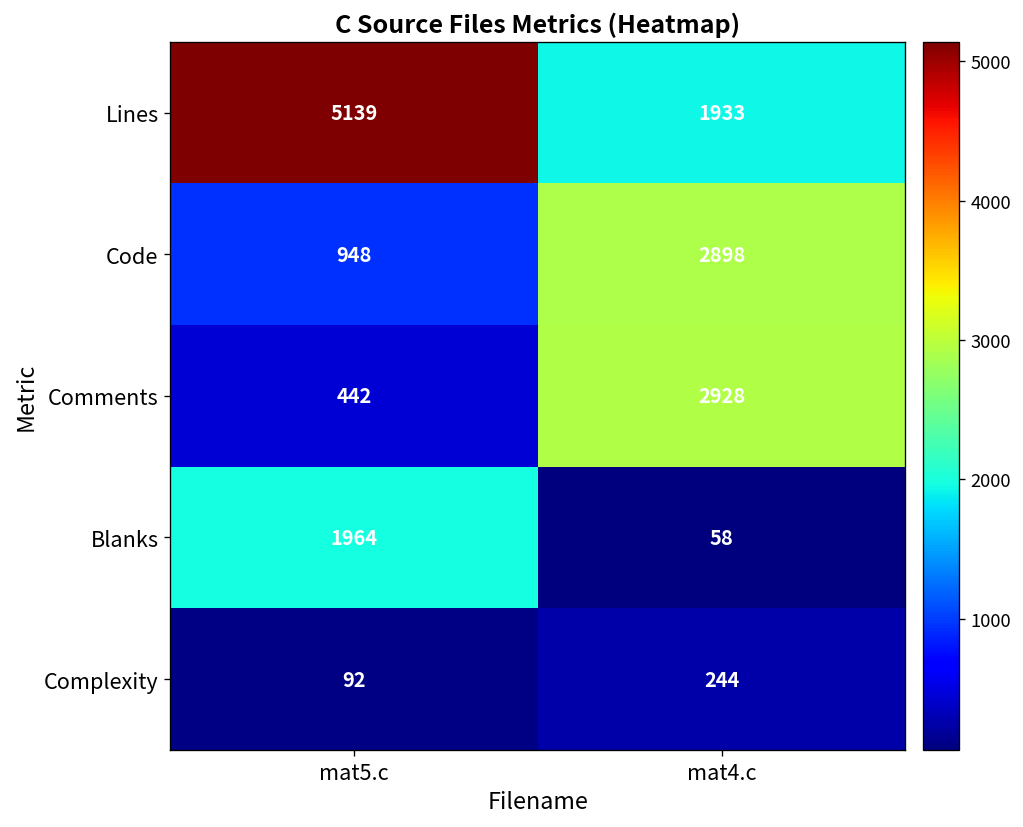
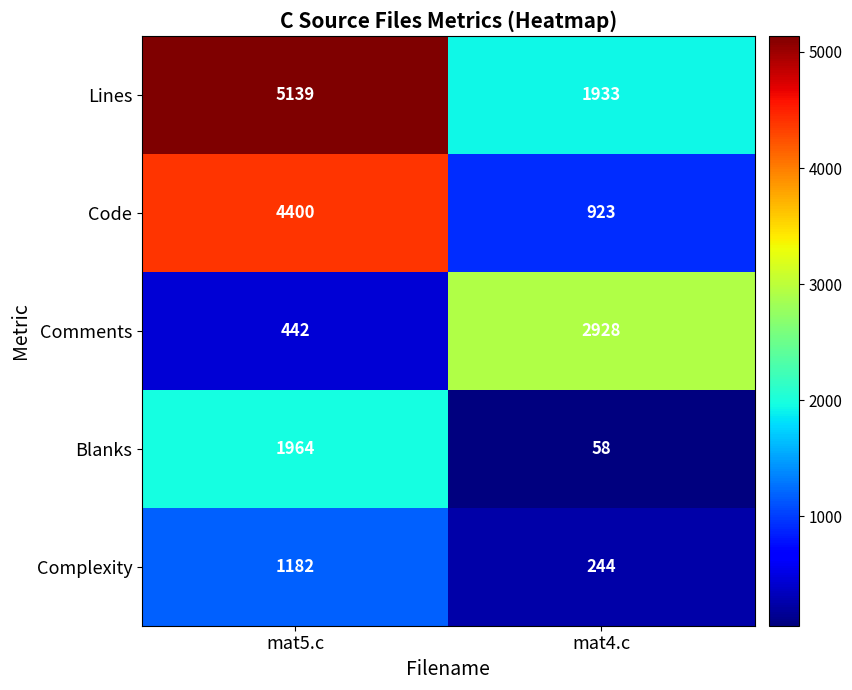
  {
    "Lines": {
      "mat5.c": 5139,
      "mat4.c": 1933
    },
    "Code": {
-     "mat5.c": 948,
-     "mat4.c": 2898
+     "mat5.c": 4400,
+     "mat4.c": 923
    },
    "Comments": {
      "mat5.c": 442,
      "mat4.c": 2928
    },
    "Blanks": {
      "mat5.c": 1964,
      "mat4.c": 58
    },
    "Complexity": {
-     "mat5.c": 92,
+     "mat5.c": 1182,
      "mat4.c": 244
    }
  }
